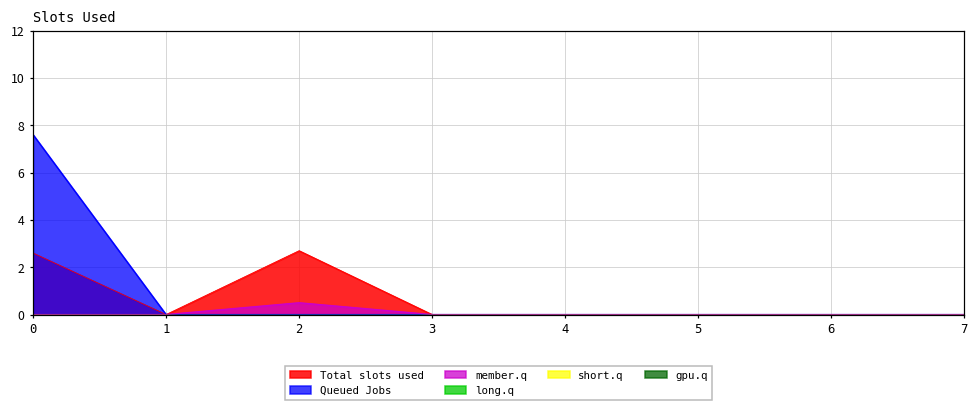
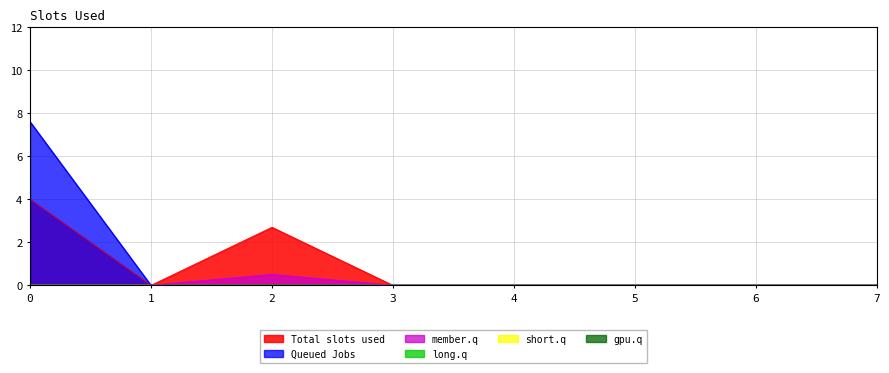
  {
    "Total slots used": {
-     "0": 2.6,
+     "0": 4.0,
      "2": 2.7
    },
    "Queued Jobs": {
      "0": 7.6
    },
    "member.q": {
      "2": 0.5
    }
  }
